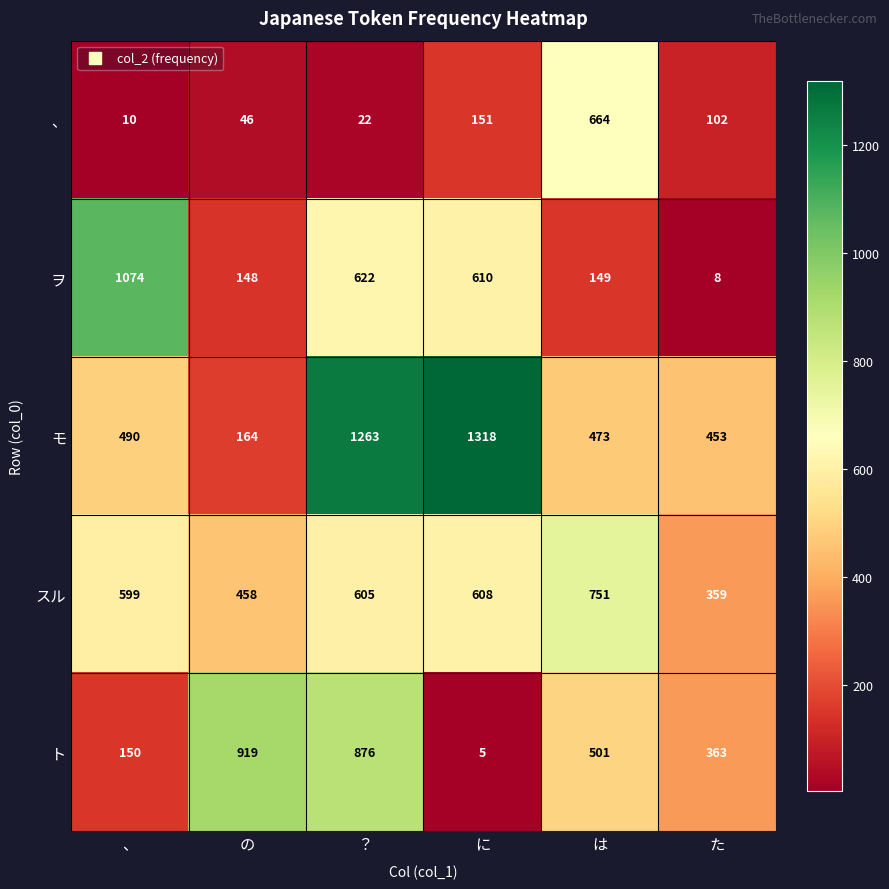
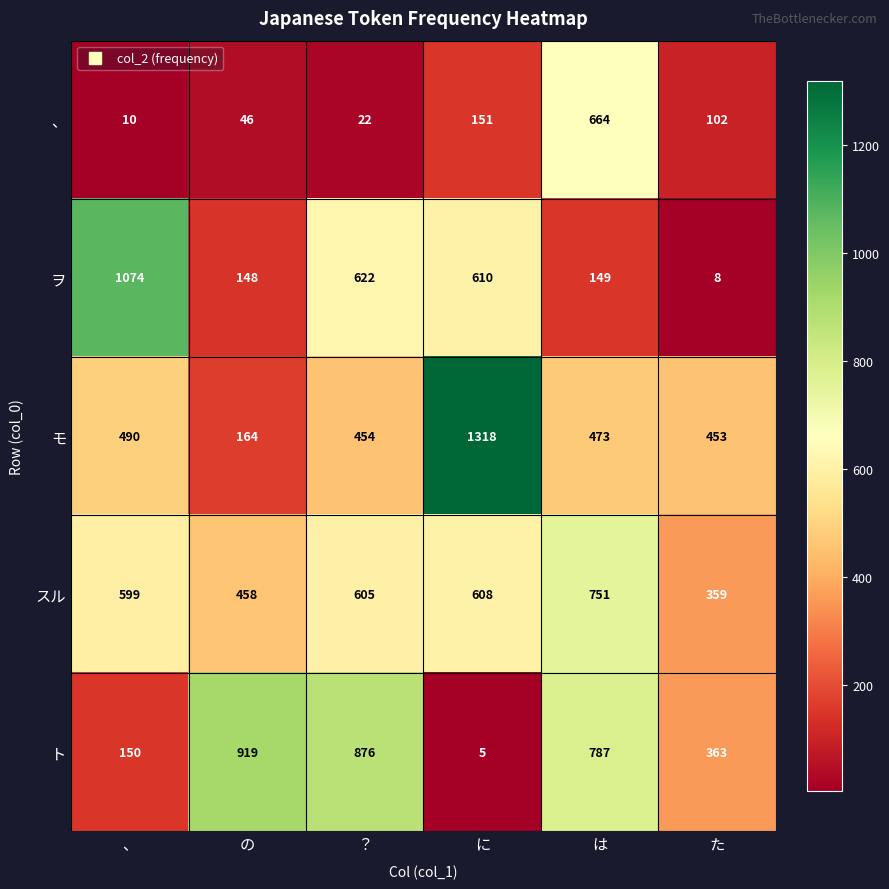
  {
    "、": {
      "、": 10,
      "の": 46,
      "？": 22,
      "に": 151,
      "は": 664,
      "た": 102
    },
    "ヲ": {
      "、": 1074,
      "の": 148,
      "？": 622,
      "に": 610,
      "は": 149,
      "た": 8
    },
    "モ": {
      "、": 490,
      "の": 164,
-     "？": 1263,
+     "？": 454,
      "に": 1318,
      "は": 473,
      "た": 453
    },
    "スル": {
      "、": 599,
      "の": 458,
      "？": 605,
      "に": 608,
      "は": 751,
      "た": 359
    },
    "ト": {
      "、": 150,
      "の": 919,
      "？": 876,
      "に": 5,
-     "は": 501,
+     "は": 787,
      "た": 363
    }
  }
